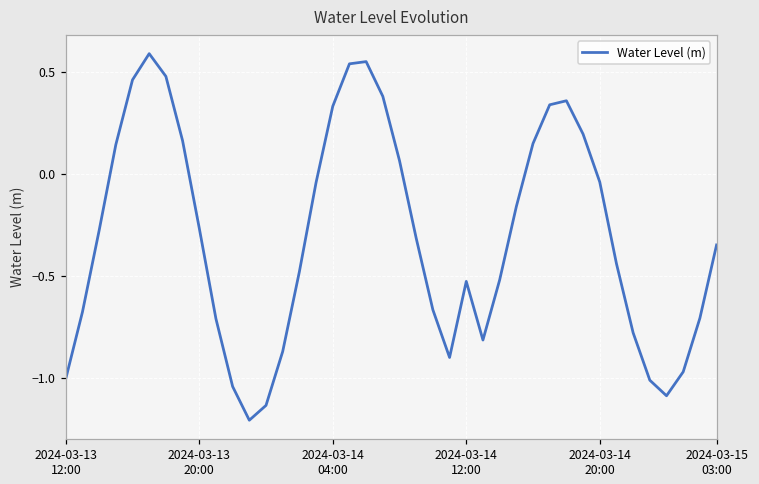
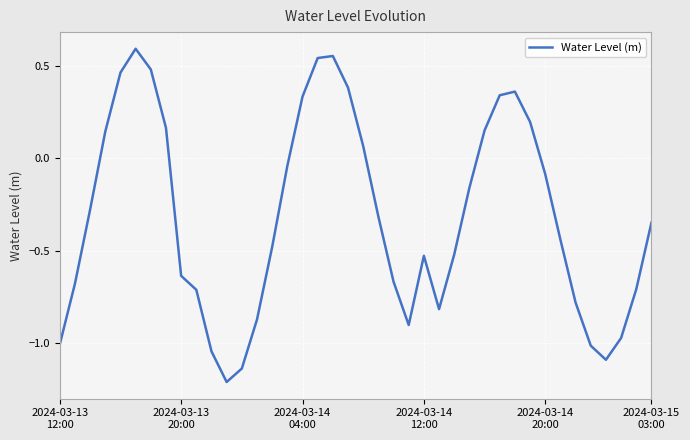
  {
    "2024-03-13 12:00": -1.01,
-   "2024-03-13 20:00": -0.27,
+   "2024-03-13 20:00": -0.64,
    "2024-03-14 04:00": 0.33,
    "2024-03-14 12:00": -0.53,
-   "2024-03-14 20:00": -0.04,
+   "2024-03-14 20:00": -0.09,
    "2024-03-15 03:00": -0.35
  }
